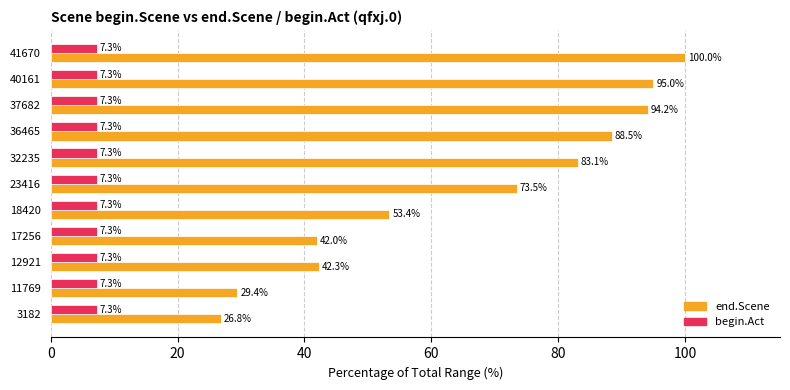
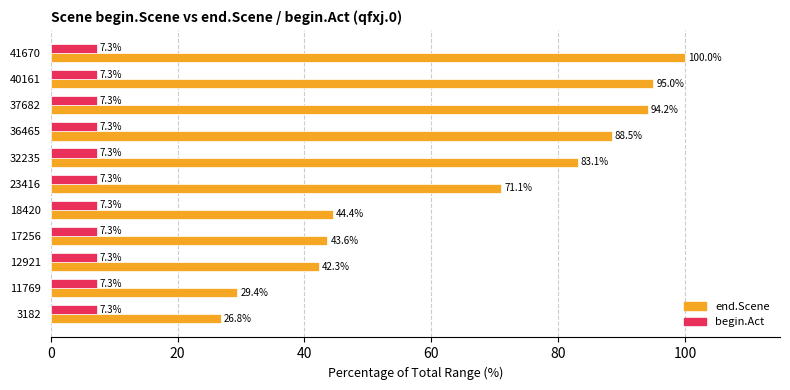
  {
    "end.Scene": {
      "41670": "100.0%",
      "40161": "95.0%",
      "37682": "94.2%",
      "36465": "88.5%",
      "32235": "83.1%",
-     "23416": "73.5%",
-     "18420": "53.4%",
-     "17256": "42.0%",
+     "23416": "71.1%",
+     "18420": "44.4%",
+     "17256": "43.6%",
      "12921": "42.3%",
      "11769": "29.4%",
      "3182": "26.8%"
    },
    "begin.Act": {
      "41670": "7.3%",
      "40161": "7.3%",
      "37682": "7.3%",
      "36465": "7.3%",
      "32235": "7.3%",
      "23416": "7.3%",
      "18420": "7.3%",
      "17256": "7.3%",
      "12921": "7.3%",
      "11769": "7.3%",
      "3182": "7.3%"
    }
  }
